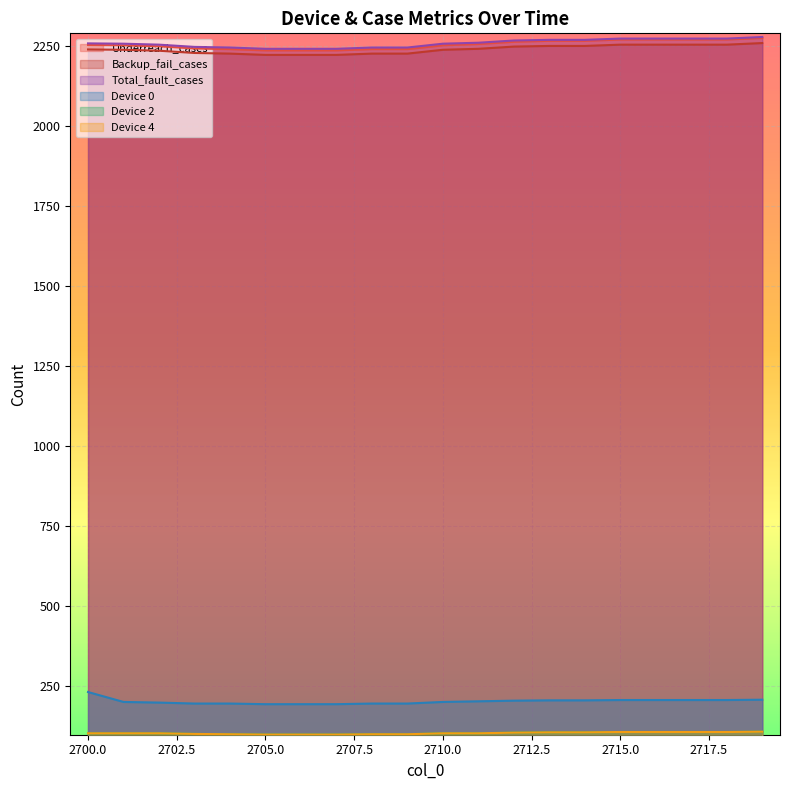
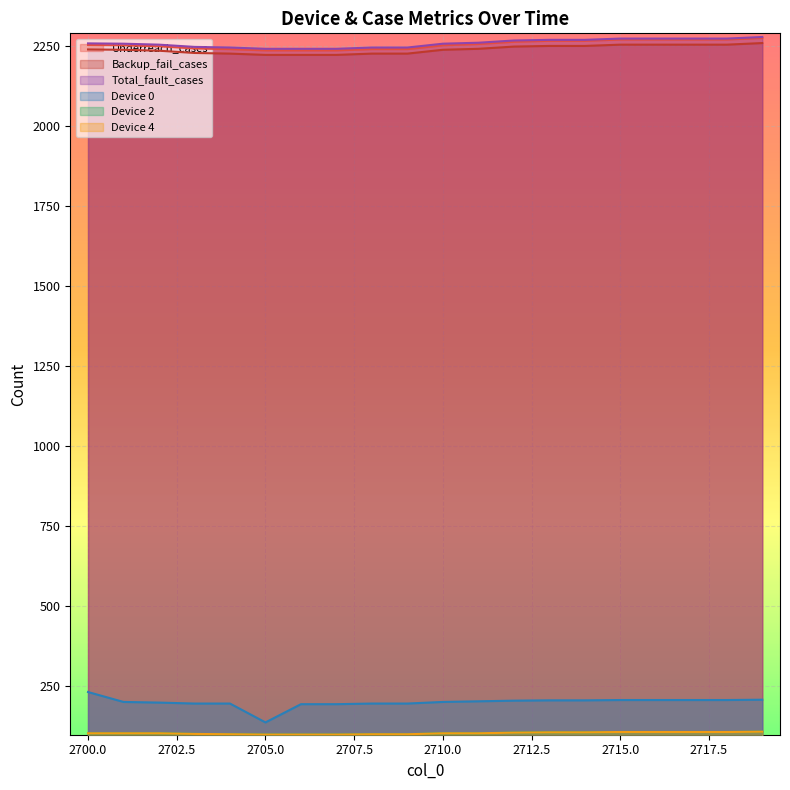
  {
    "Device 0": {
      "2700.0": 230,
-     "2705.0": 190,
+     "2705.0": 140,
      "2710.0": 200,
      "2715.0": 210
    }
  }
